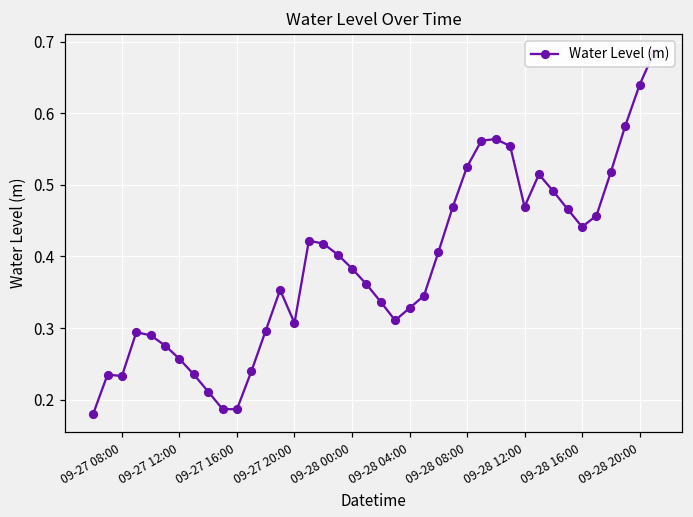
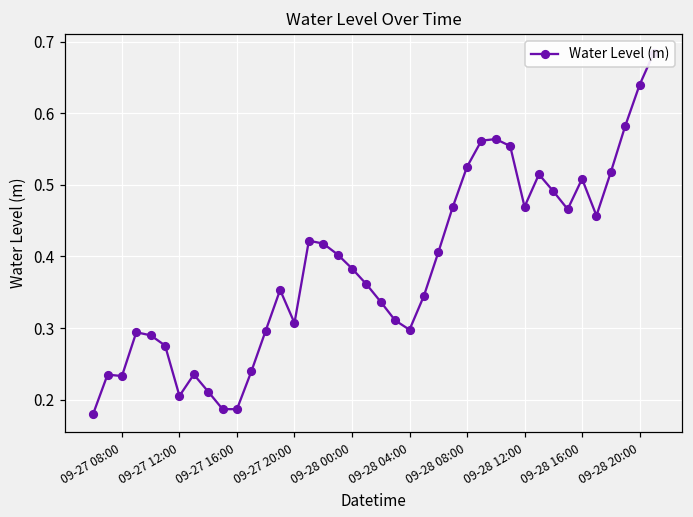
  {
    "09-27 08:00": 0.23,
-   "09-27 12:00": 0.26,
+   "09-27 12:00": 0.21,
    "09-27 16:00": 0.19,
    "09-27 20:00": 0.31,
    "09-28 00:00": 0.38,
-   "09-28 04:00": 0.33,
+   "09-28 04:00": 0.30,
    "09-28 08:00": 0.53,
    "09-28 12:00": 0.47,
-   "09-28 16:00": 0.44,
+   "09-28 16:00": 0.51,
    "09-28 20:00": 0.64
  }
